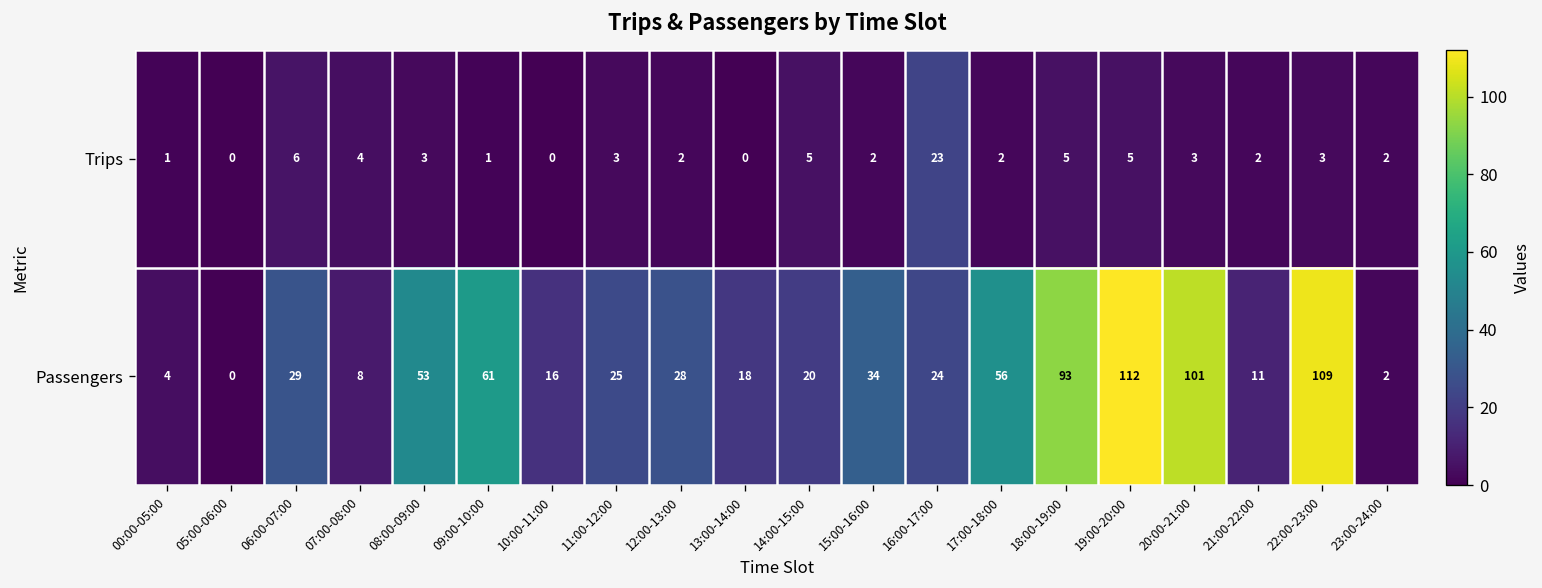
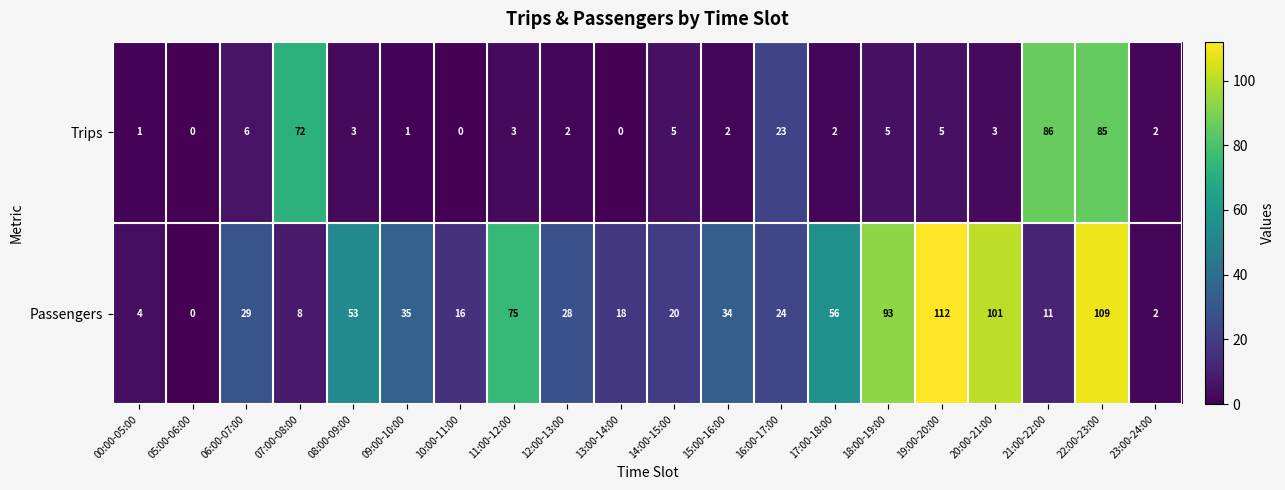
  {
    "Trips": {
      "00:00-05:00": 1,
      "05:00-06:00": 0,
      "06:00-07:00": 6,
-     "07:00-08:00": 4,
+     "07:00-08:00": 72,
      "08:00-09:00": 3,
      "09:00-10:00": 1,
      "10:00-11:00": 0,
      "11:00-12:00": 3,
      "12:00-13:00": 2,
      "13:00-14:00": 0,
      "14:00-15:00": 5,
      "15:00-16:00": 2,
      "16:00-17:00": 23,
      "17:00-18:00": 2,
      "18:00-19:00": 5,
      "19:00-20:00": 5,
      "20:00-21:00": 3,
-     "21:00-22:00": 2,
-     "22:00-23:00": 3,
+     "21:00-22:00": 86,
+     "22:00-23:00": 85,
      "23:00-24:00": 2
    },
    "Passengers": {
      "00:00-05:00": 4,
      "05:00-06:00": 0,
      "06:00-07:00": 29,
      "07:00-08:00": 8,
      "08:00-09:00": 53,
-     "09:00-10:00": 61,
+     "09:00-10:00": 35,
      "10:00-11:00": 16,
-     "11:00-12:00": 25,
+     "11:00-12:00": 75,
      "12:00-13:00": 28,
      "13:00-14:00": 18,
      "14:00-15:00": 20,
      "15:00-16:00": 34,
      "16:00-17:00": 24,
      "17:00-18:00": 56,
      "18:00-19:00": 93,
      "19:00-20:00": 112,
      "20:00-21:00": 101,
      "21:00-22:00": 11,
      "22:00-23:00": 109,
      "23:00-24:00": 2
    }
  }
